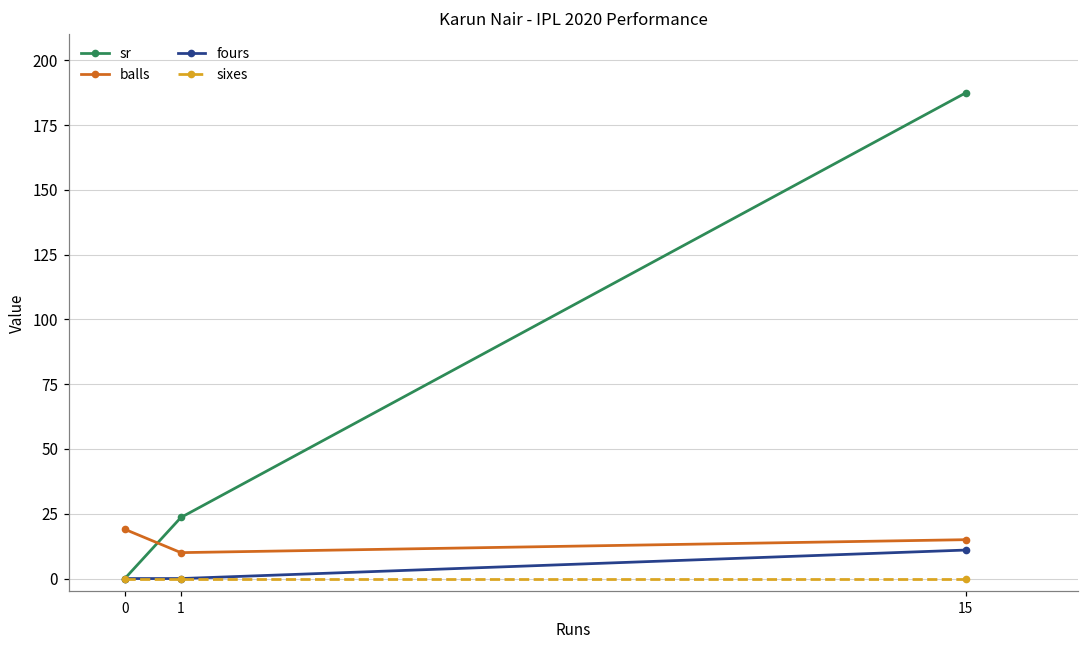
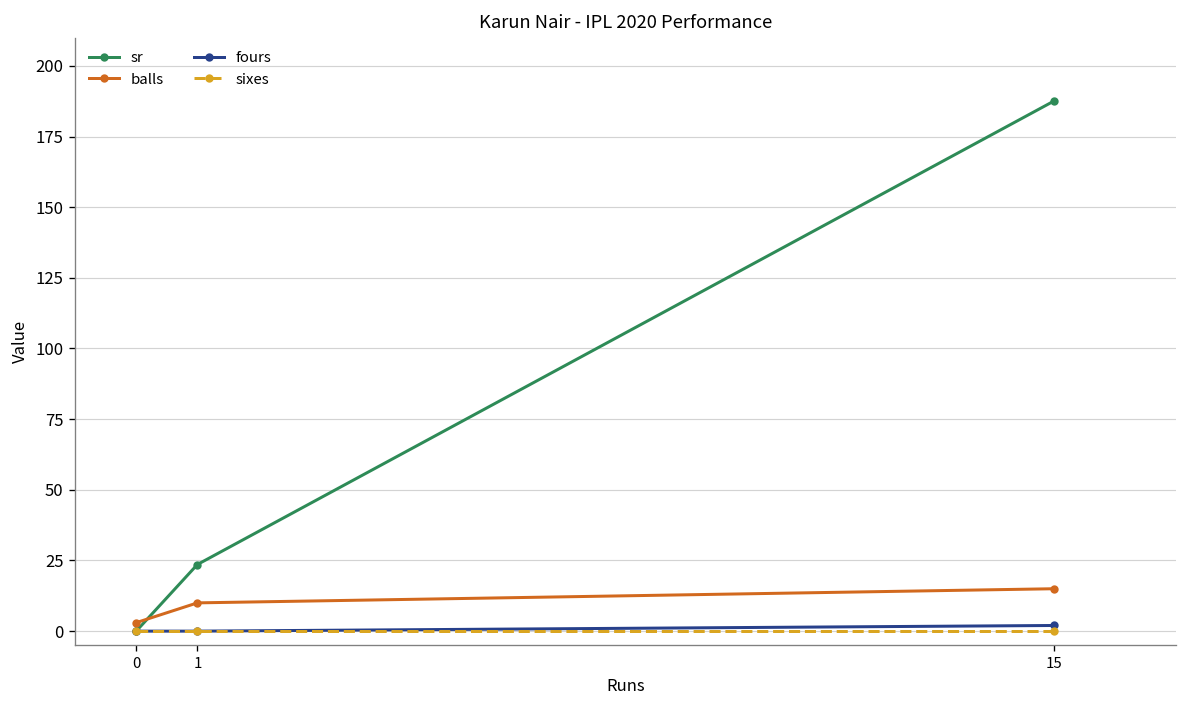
  {
    "sr": {
      "1": 24,
      "15": 188
    },
    "balls": {
-     "0": 19,
+     "0": 3,
      "1": 10,
      "15": 15
    },
    "fours": {
-     "15": 11
+     "15": 2
    },
    "sixes": {
      "15": 0
    }
  }
